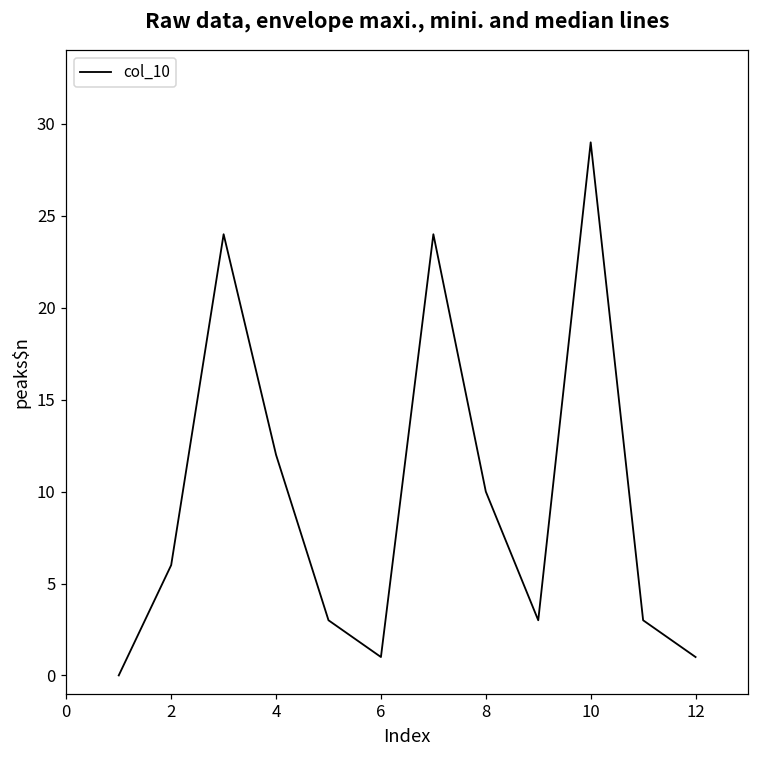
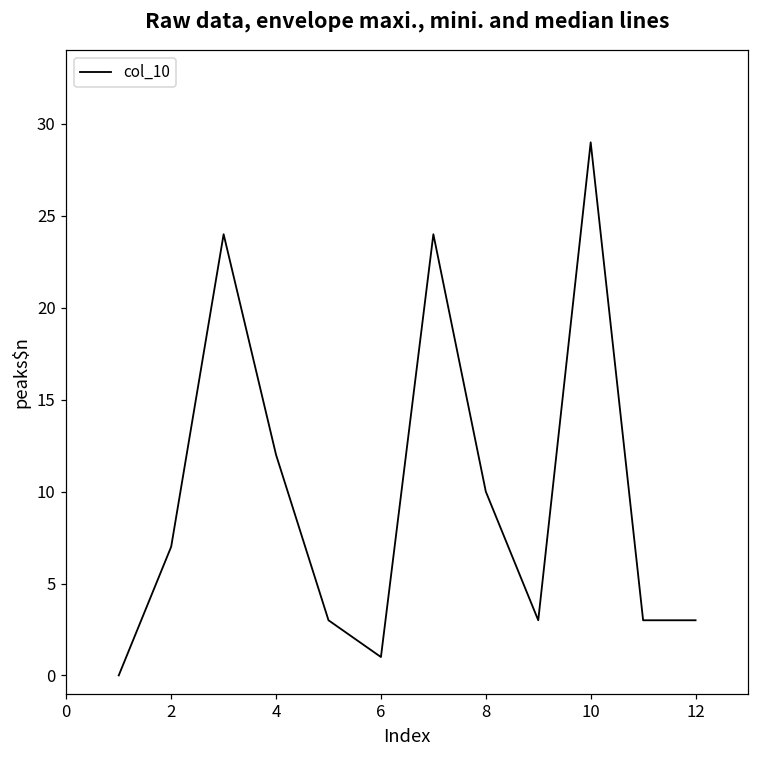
  {
-   "2": 6,
+   "2": 7,
    "4": 12,
    "6": 1,
    "8": 10,
    "10": 29,
-   "12": 1
+   "12": 3
  }
